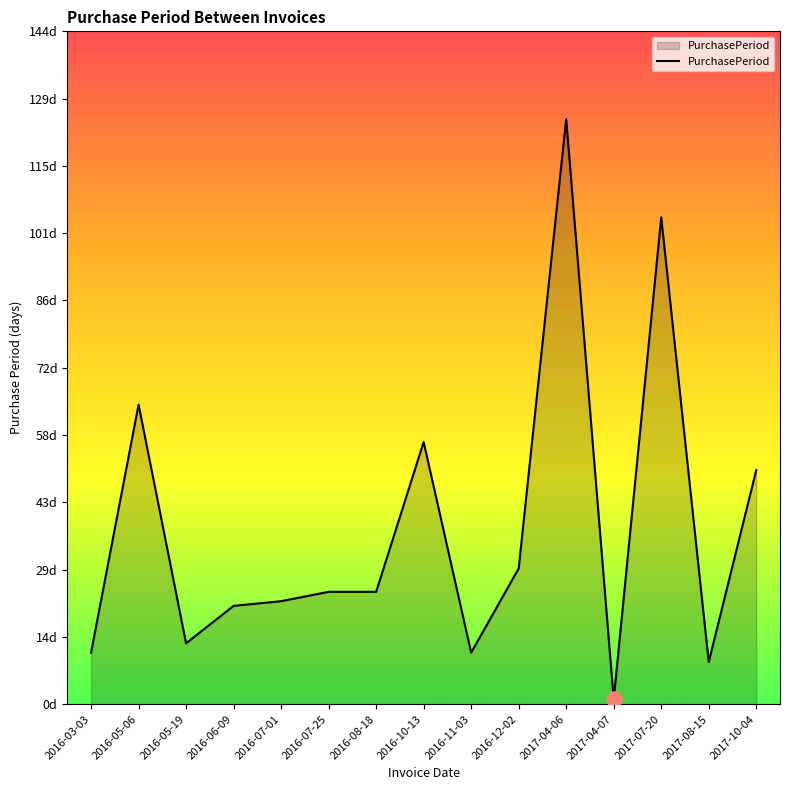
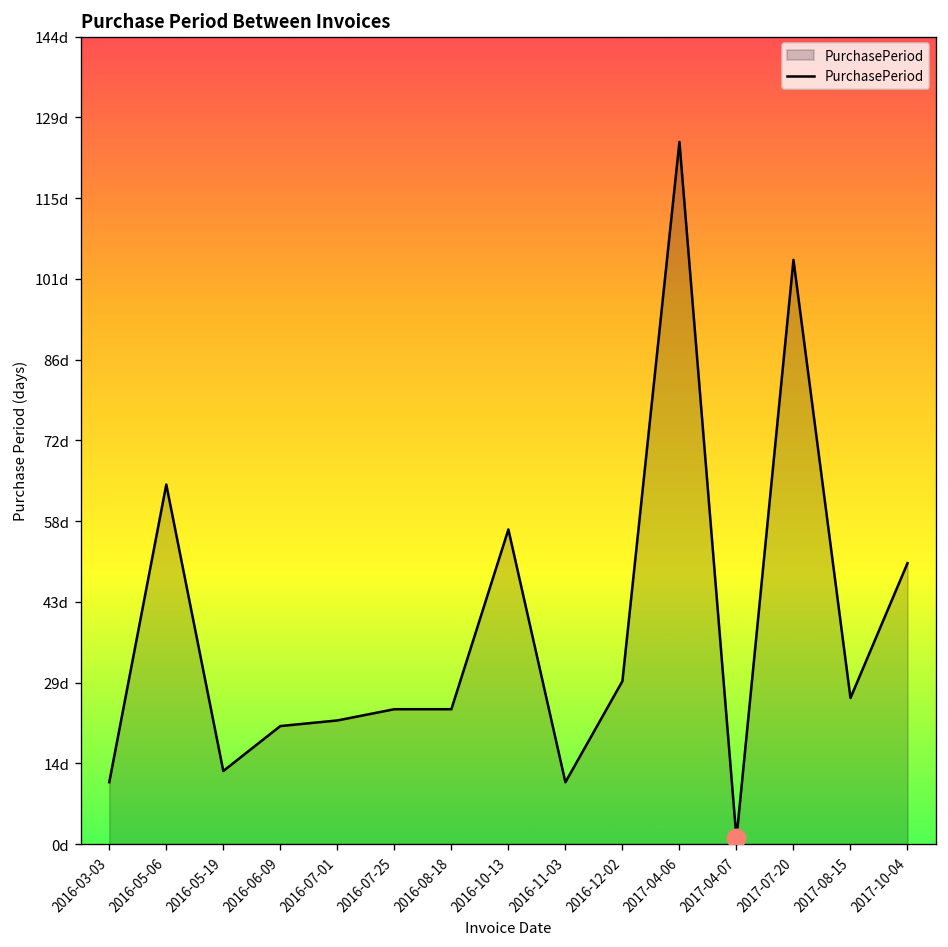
  {
    "PurchasePeriod": {
      "2016-03-03": "11d",
      "2016-05-06": "64d",
      "2016-05-19": "13d",
      "2016-06-09": "21d",
      "2016-07-01": "22d",
      "2016-07-25": "24d",
      "2016-08-18": "24d",
      "2016-10-13": "56d",
      "2016-11-03": "11d",
      "2016-12-02": "29d",
      "2017-04-06": "125d",
      "2017-07-20": "104d",
-     "2017-08-15": "9d",
+     "2017-08-15": "26d",
      "2017-10-04": "50d"
    }
  }
